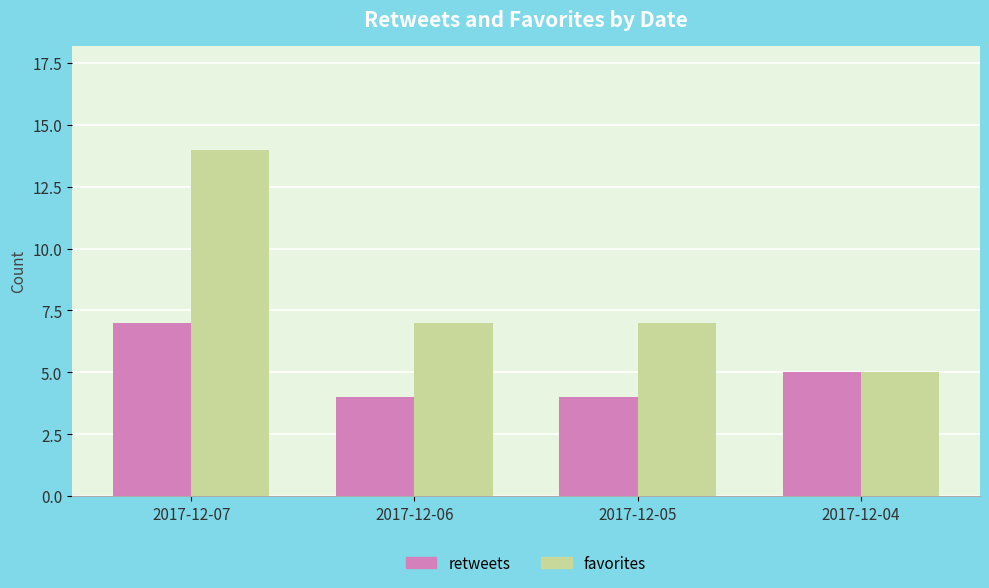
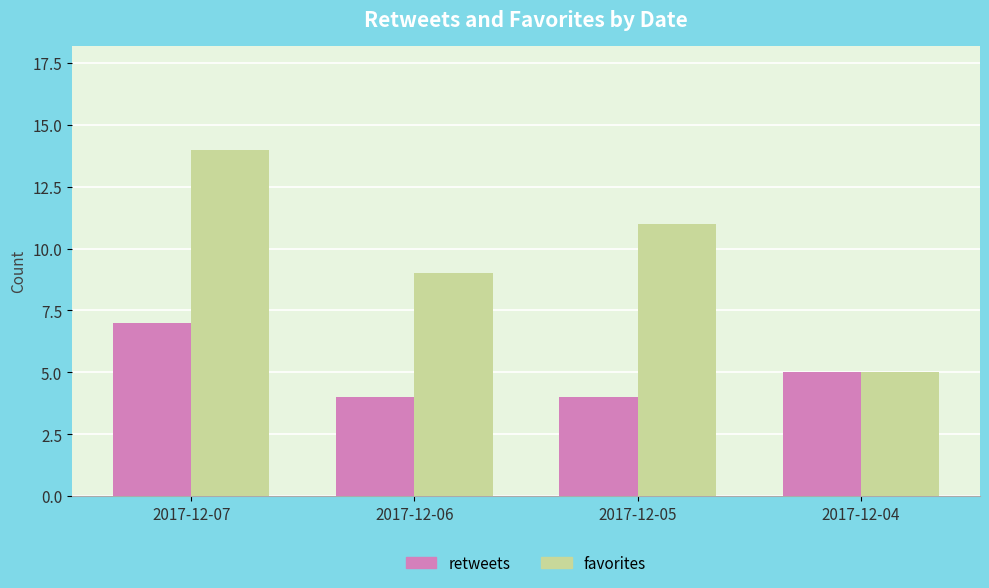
  {
    "retweets": {
      "2017-12-07": 7,
      "2017-12-06": 4,
      "2017-12-05": 4,
      "2017-12-04": 5
    },
    "favorites": {
      "2017-12-07": 14,
-     "2017-12-06": 7,
-     "2017-12-05": 7,
+     "2017-12-06": 9,
+     "2017-12-05": 11,
      "2017-12-04": 5
    }
  }
